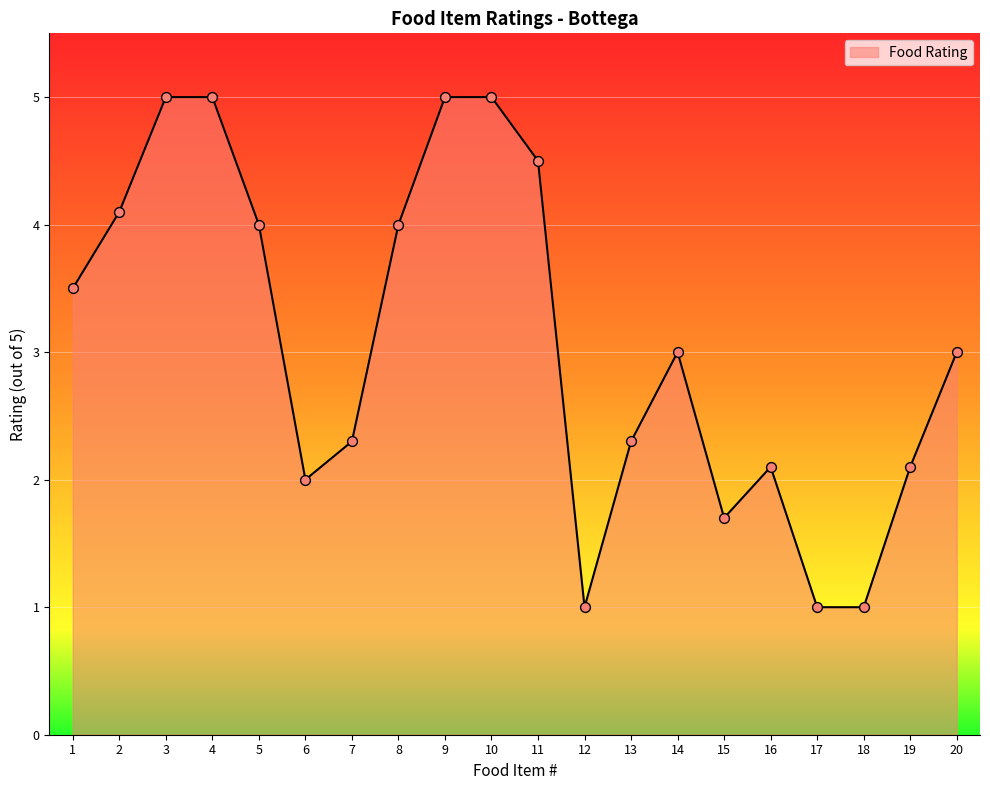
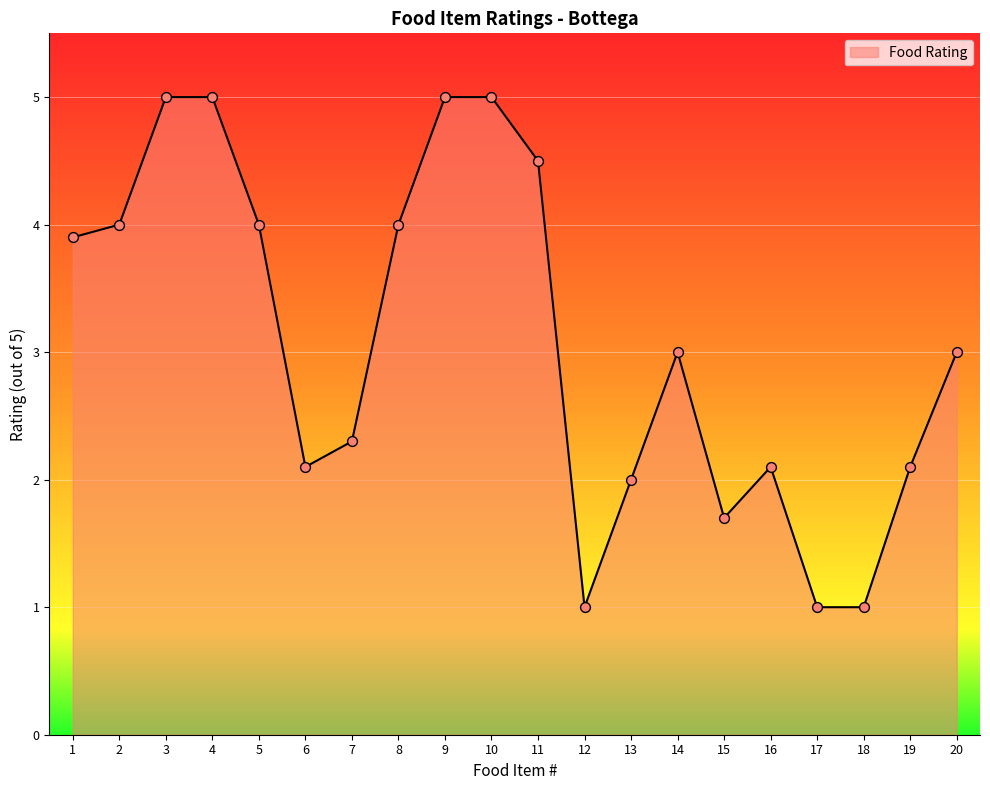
  {
-   "1": 3.5,
-   "2": 4.1,
+   "1": 3.9,
+   "2": 4.0,
    "3": 5.0,
    "4": 5.0,
    "5": 4.0,
-   "6": 2.0,
+   "6": 2.1,
    "7": 2.3,
    "8": 4.0,
    "9": 5.0,
    "10": 5.0,
    "11": 4.5,
    "12": 1.0,
-   "13": 2.3,
+   "13": 2.0,
    "14": 3.0,
    "15": 1.7,
    "16": 2.1,
    "17": 1.0,
    "18": 1.0,
    "19": 2.1,
    "20": 3.0
  }
